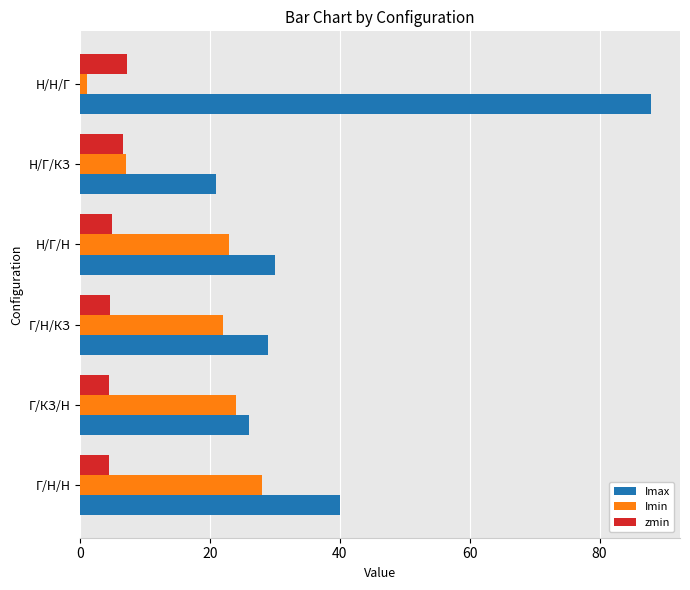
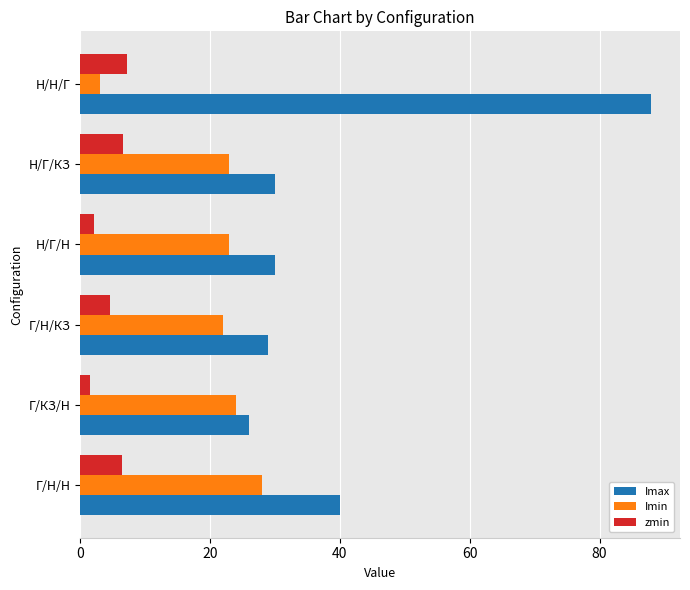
  {
    "Imax": {
      "Н/Н/Г": 88,
-     "Н/Г/КЗ": 21,
+     "Н/Г/КЗ": 30,
      "Н/Г/Н": 30,
      "Г/Н/КЗ": 29,
      "Г/КЗ/Н": 26,
      "Г/Н/Н": 40
    },
    "Imin": {
-     "Н/Н/Г": 1,
-     "Н/Г/КЗ": 7,
+     "Н/Н/Г": 3,
+     "Н/Г/КЗ": 23,
      "Н/Г/Н": 23,
      "Г/Н/КЗ": 22,
      "Г/КЗ/Н": 24,
      "Г/Н/Н": 28
    },
    "zmin": {
      "Н/Н/Г": 7,
      "Н/Г/КЗ": 7,
-     "Н/Г/Н": 5,
+     "Н/Г/Н": 2,
      "Г/Н/КЗ": 5,
-     "Г/КЗ/Н": 4,
-     "Г/Н/Н": 4
+     "Г/КЗ/Н": 2,
+     "Г/Н/Н": 6
    }
  }
